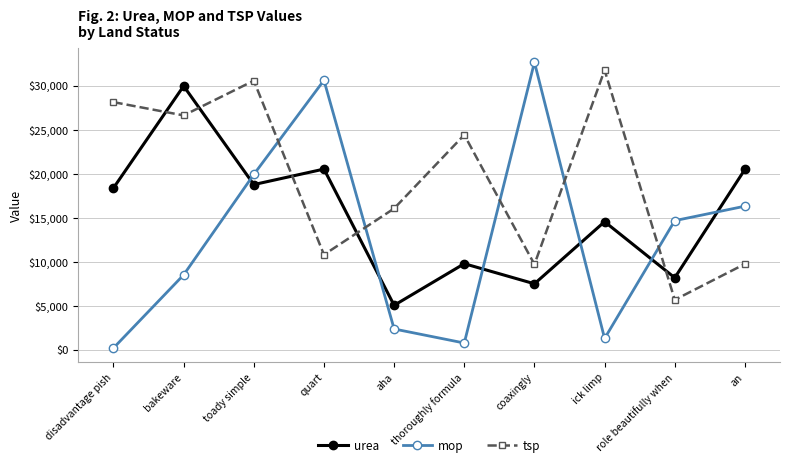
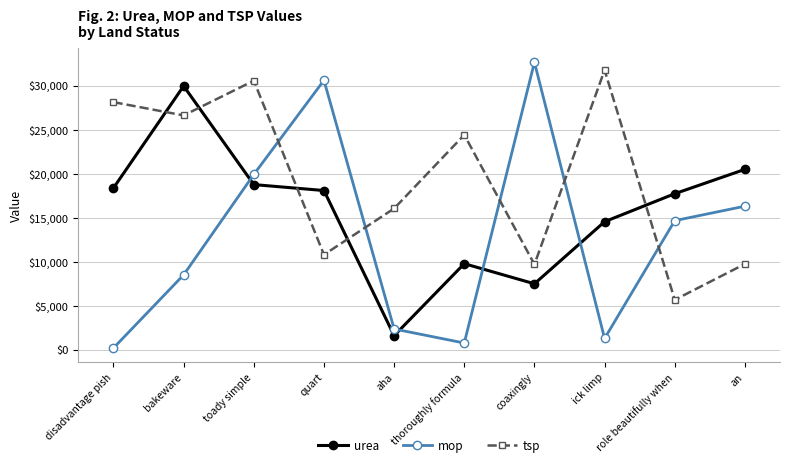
  {
    "urea": {
      "disadvantage pish": "$18,000",
      "bakeware": "$30,000",
      "toady simple": "$19,000",
-     "quart": "$21,000",
-     "aha": "$5,000",
+     "quart": "$18,000",
+     "aha": "$2,000",
      "thoroughly formula": "$10,000",
      "coaxingly": "$8,000",
      "ick limp": "$15,000",
-     "role beautifully when": "$8,000",
+     "role beautifully when": "$18,000",
      "an": "$20,000"
    },
    "mop": {
      "disadvantage pish": "$0",
      "bakeware": "$9,000",
      "toady simple": "$20,000",
      "quart": "$31,000",
      "aha": "$2,000",
      "thoroughly formula": "$1,000",
      "coaxingly": "$33,000",
      "ick limp": "$1,000",
      "role beautifully when": "$15,000",
      "an": "$16,000"
    },
    "tsp": {
      "disadvantage pish": "$28,000",
      "bakeware": "$27,000",
      "toady simple": "$31,000",
      "quart": "$11,000",
      "aha": "$16,000",
      "thoroughly formula": "$24,000",
      "coaxingly": "$10,000",
      "ick limp": "$32,000",
      "role beautifully when": "$6,000",
      "an": "$10,000"
    }
  }
